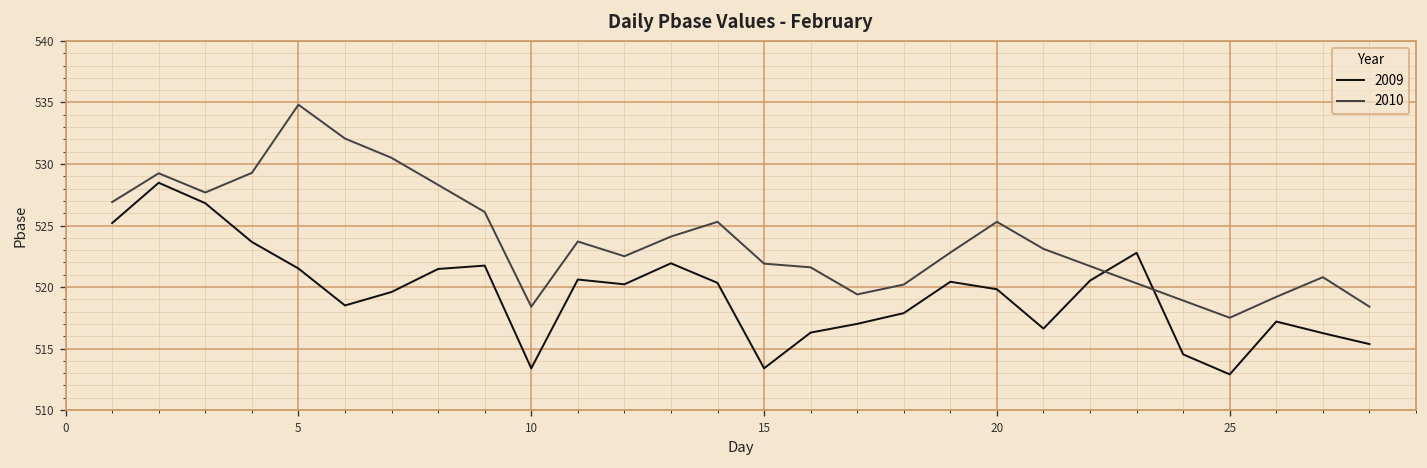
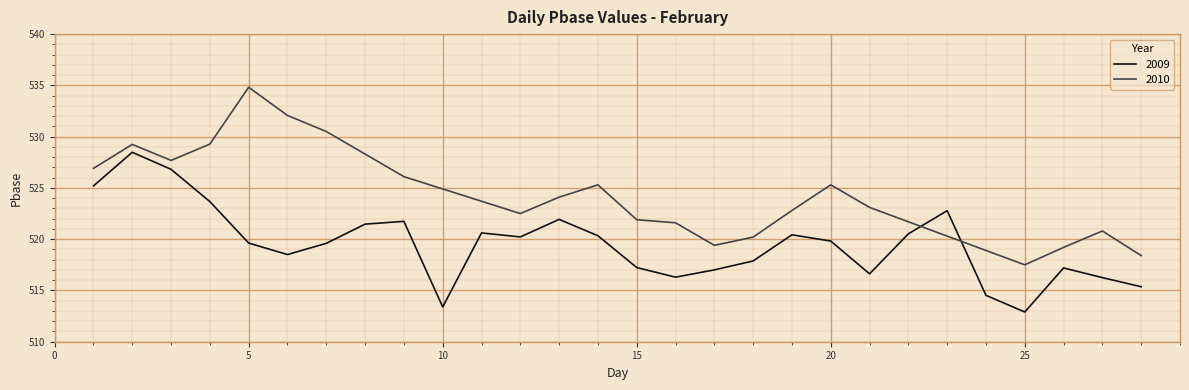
  {
    "2009": {
-     "5": 521.5,
+     "5": 519.6,
      "10": 513.4,
-     "15": 513.4,
+     "15": 517.2,
      "20": 519.8,
      "25": 512.9
    },
    "2010": {
      "5": 534.8,
-     "10": 518.4,
+     "10": 524.9,
      "15": 521.9,
      "20": 525.3,
      "25": 517.5
    }
  }
